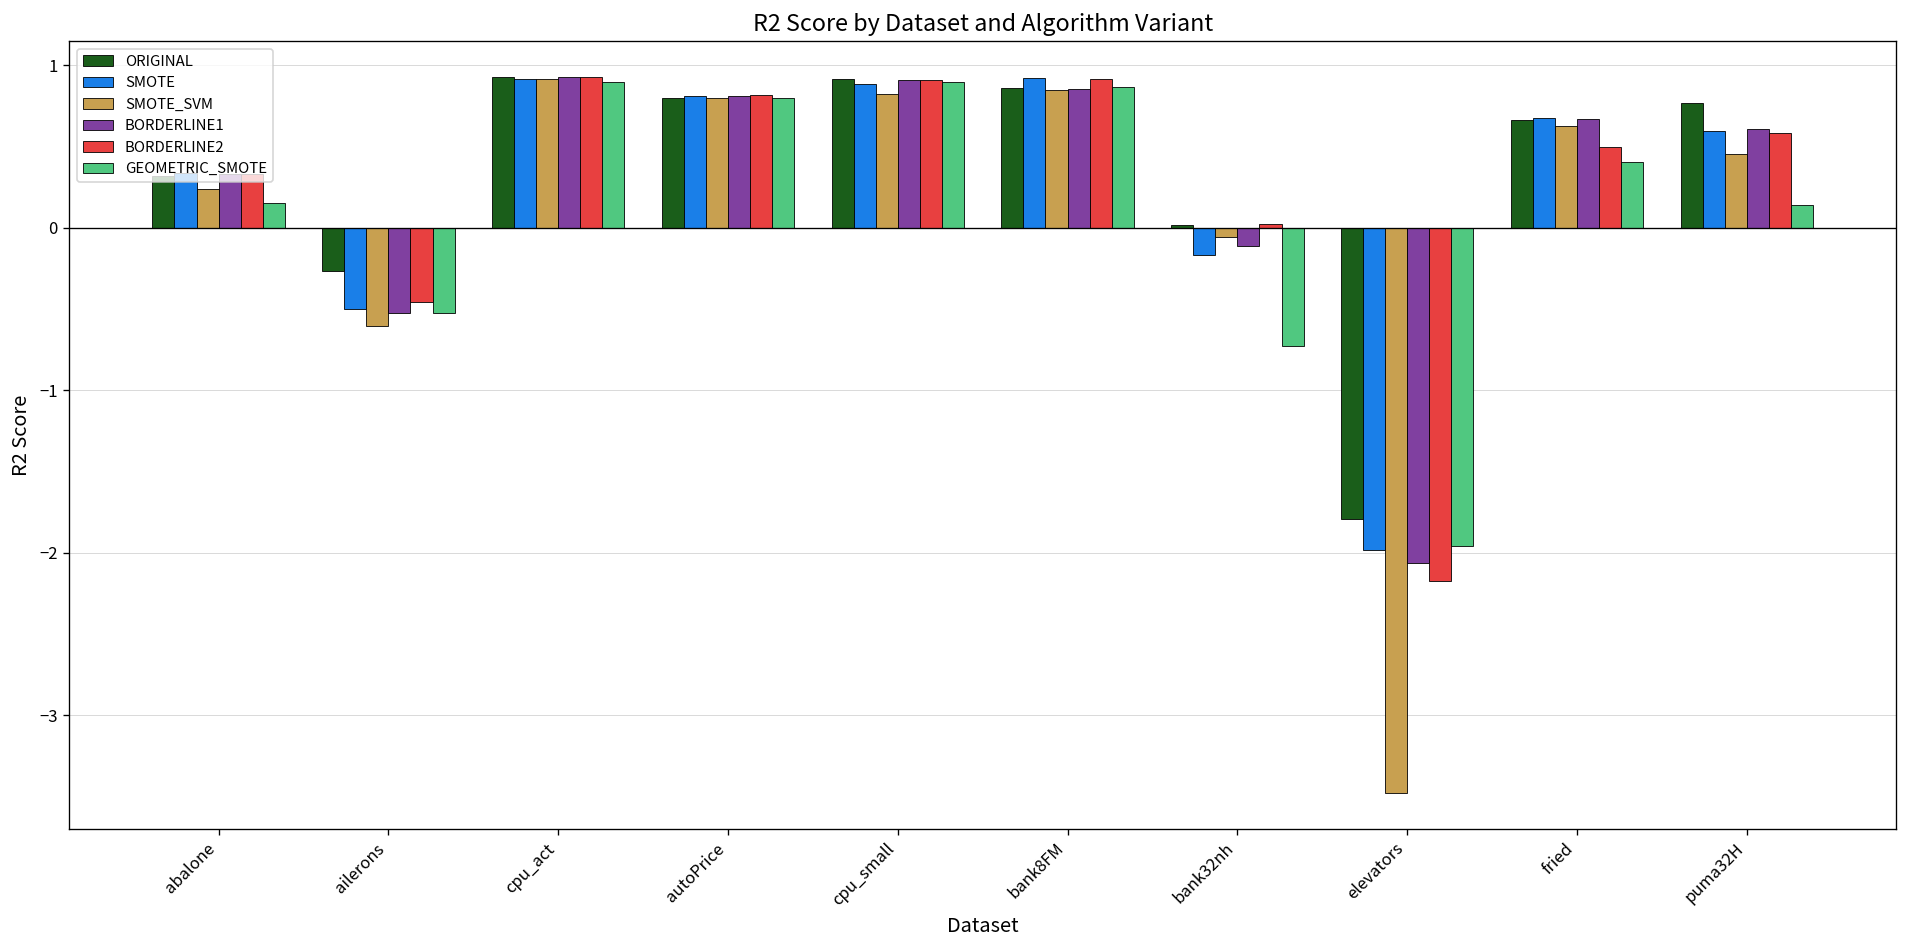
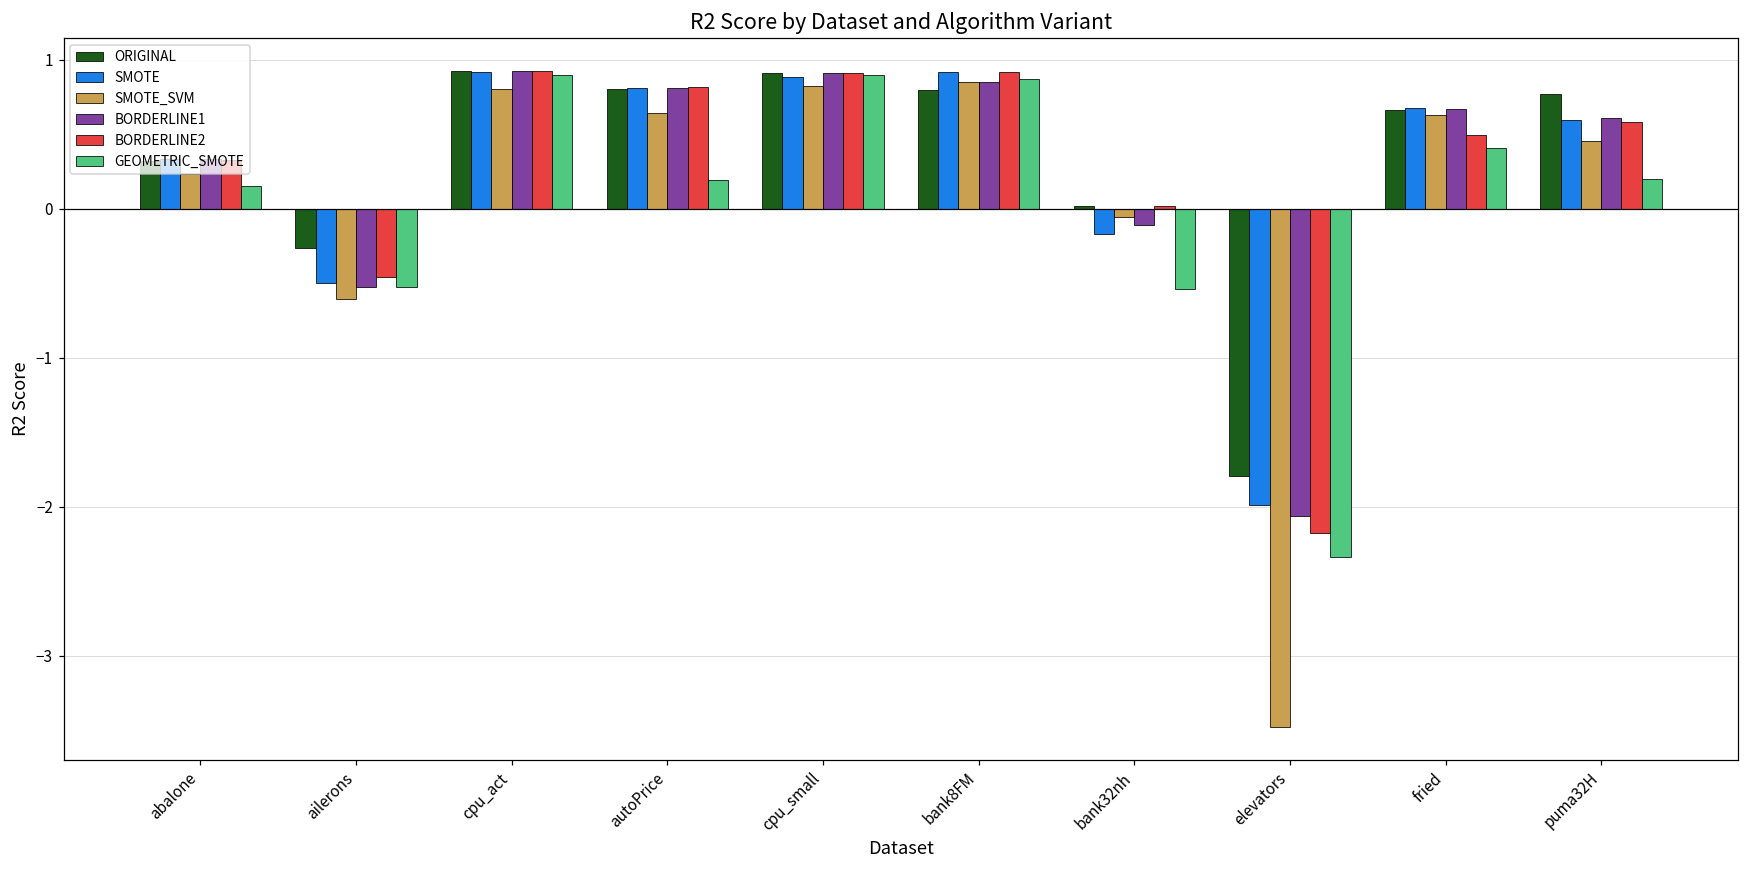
  {
    "ORIGINAL": {
      "ailerons": -0.27,
      "cpu_act": 0.93,
      "autoPrice": 0.80,
      "cpu_small": 0.91,
-     "bank8FM": 0.86,
+     "bank8FM": 0.79,
      "elevators": -1.80,
      "fried": 0.66,
      "puma32H": 0.77
    },
    "SMOTE": {
      "ailerons": -0.50,
      "cpu_act": 0.92,
      "autoPrice": 0.81,
      "cpu_small": 0.88,
      "bank8FM": 0.92,
      "bank32nh": -0.17,
      "elevators": -1.99,
      "fried": 0.68,
      "puma32H": 0.60
    },
    "SMOTE_SVM": {
      "ailerons": -0.60,
-     "cpu_act": 0.91,
-     "autoPrice": 0.80,
+     "cpu_act": 0.80,
+     "autoPrice": 0.64,
      "cpu_small": 0.82,
      "bank8FM": 0.85,
      "bank32nh": -0.06,
      "elevators": -3.48,
      "fried": 0.63,
      "puma32H": 0.45
    },
    "BORDERLINE1": {
      "ailerons": -0.52,
      "cpu_act": 0.92,
      "autoPrice": 0.81,
      "cpu_small": 0.91,
      "bank8FM": 0.85,
      "bank32nh": -0.11,
      "elevators": -2.06,
      "fried": 0.67,
      "puma32H": 0.61
    },
    "BORDERLINE2": {
      "ailerons": -0.46,
      "cpu_act": 0.93,
      "autoPrice": 0.82,
      "cpu_small": 0.91,
      "bank8FM": 0.92,
      "bank32nh": 0.02,
      "elevators": -2.18,
      "fried": 0.50,
      "puma32H": 0.58
    },
    "GEOMETRIC_SMOTE": {
      "abalone": 0.15,
      "ailerons": -0.53,
      "cpu_act": 0.90,
-     "autoPrice": 0.80,
+     "autoPrice": 0.19,
      "cpu_small": 0.89,
      "bank8FM": 0.87,
-     "bank32nh": -0.73,
-     "elevators": -1.96,
+     "bank32nh": -0.54,
+     "elevators": -2.34,
      "fried": 0.40,
-     "puma32H": 0.14
+     "puma32H": 0.20
    }
  }
